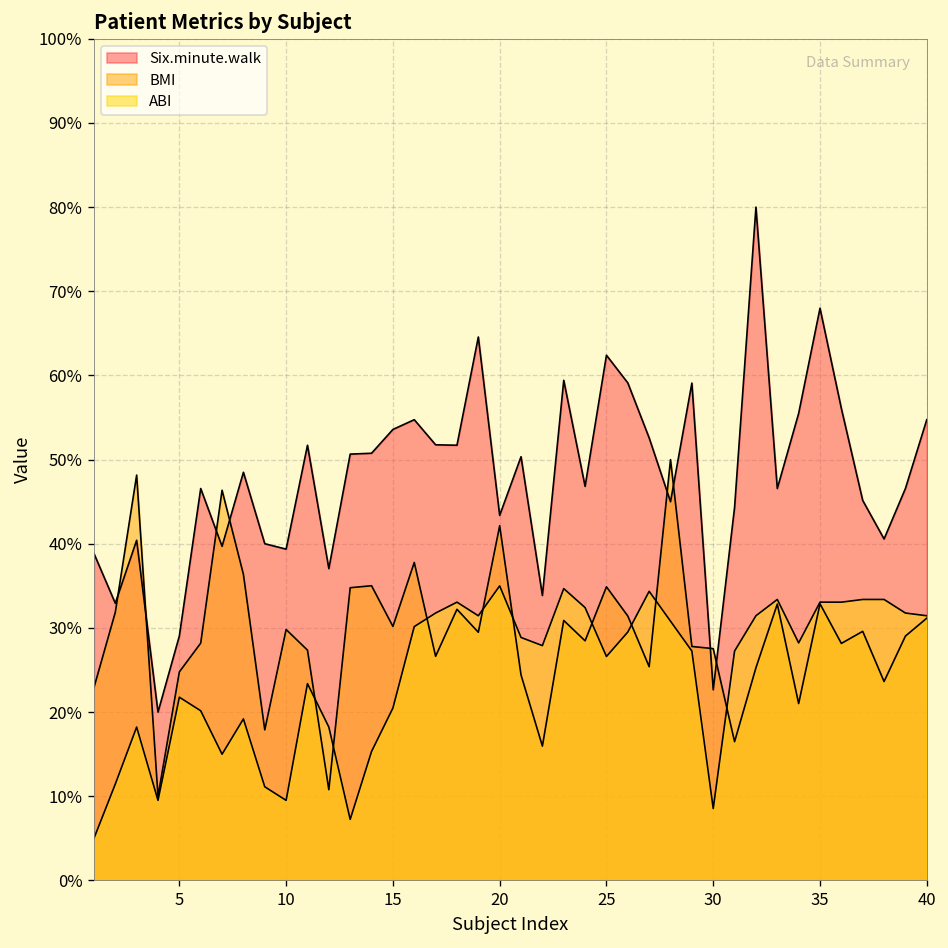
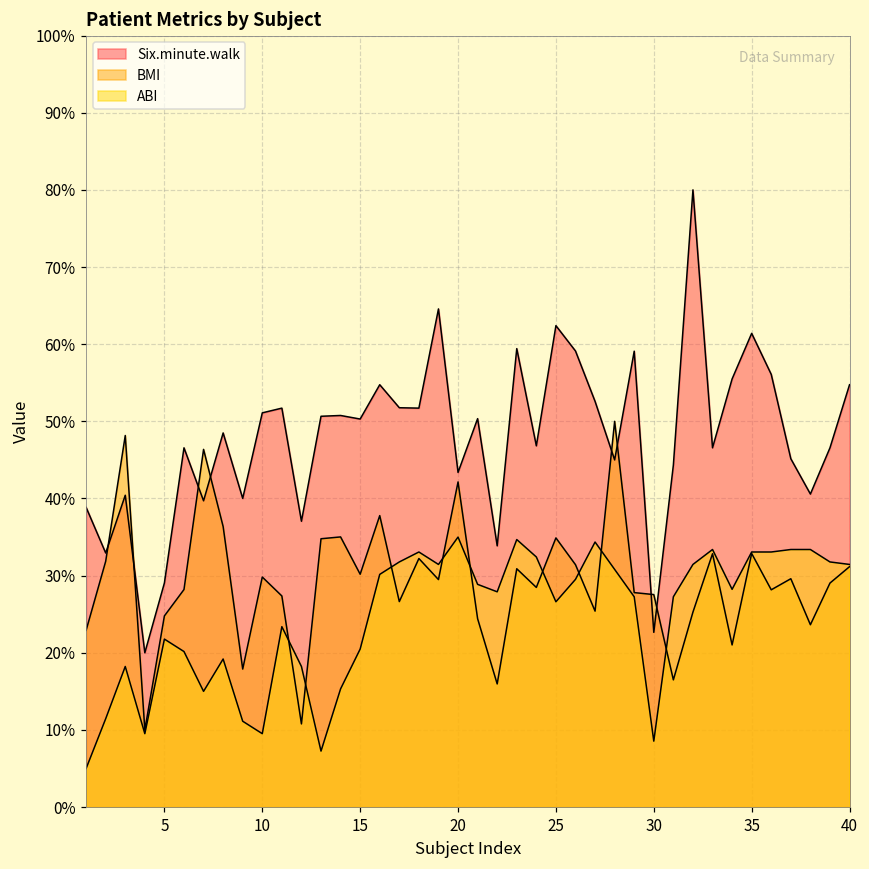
  {
    "Six.minute.walk": {
      "5": "29%",
-     "10": "39%",
-     "15": "54%",
+     "10": "51%",
+     "15": "50%",
      "20": "43%",
      "25": "62%",
      "30": "23%",
-     "35": "68%",
+     "35": "61%",
      "40": "55%"
    }
  }
